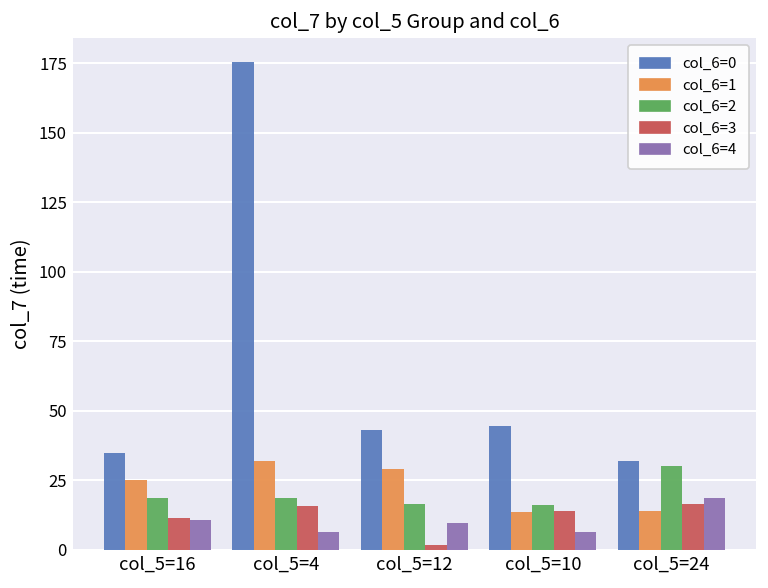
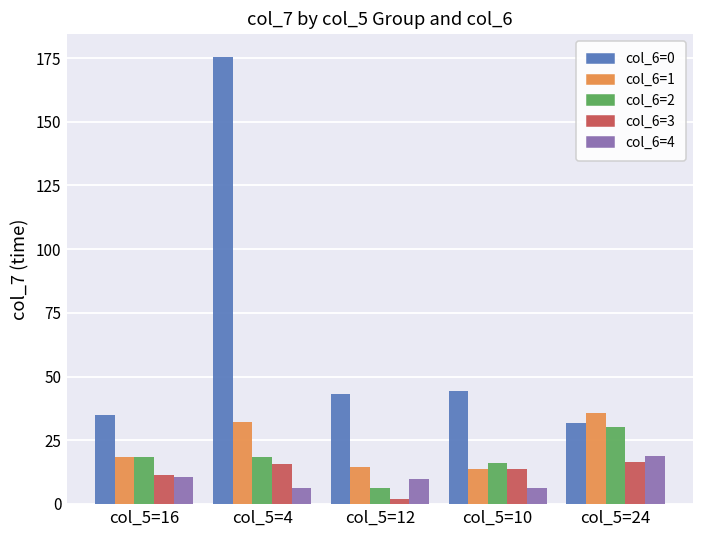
  {
    "col_6=1": {
-     "col_5=16": 25,
+     "col_5=16": 19,
      "col_5=4": 32,
-     "col_5=12": 29,
+     "col_5=12": 14,
      "col_5=10": 14,
-     "col_5=24": 14
+     "col_5=24": 36
    },
    "col_6=2": {
      "col_5=16": 19,
      "col_5=4": 18,
-     "col_5=12": 17,
+     "col_5=12": 6,
      "col_5=10": 16,
      "col_5=24": 30
    },
    "col_6=3": {
      "col_5=16": 11,
      "col_5=4": 16,
      "col_5=12": 2,
      "col_5=10": 14,
      "col_5=24": 17
    }
  }
